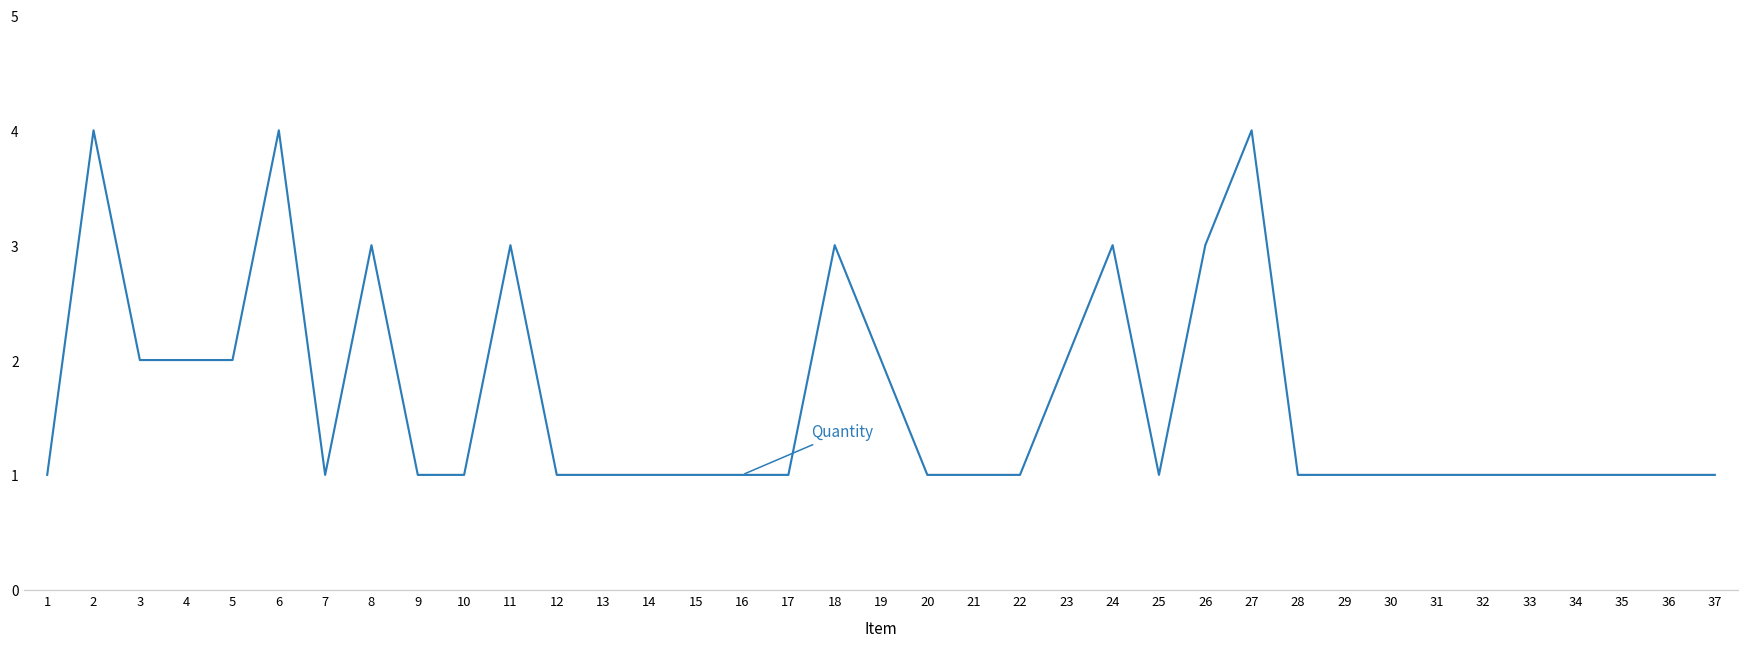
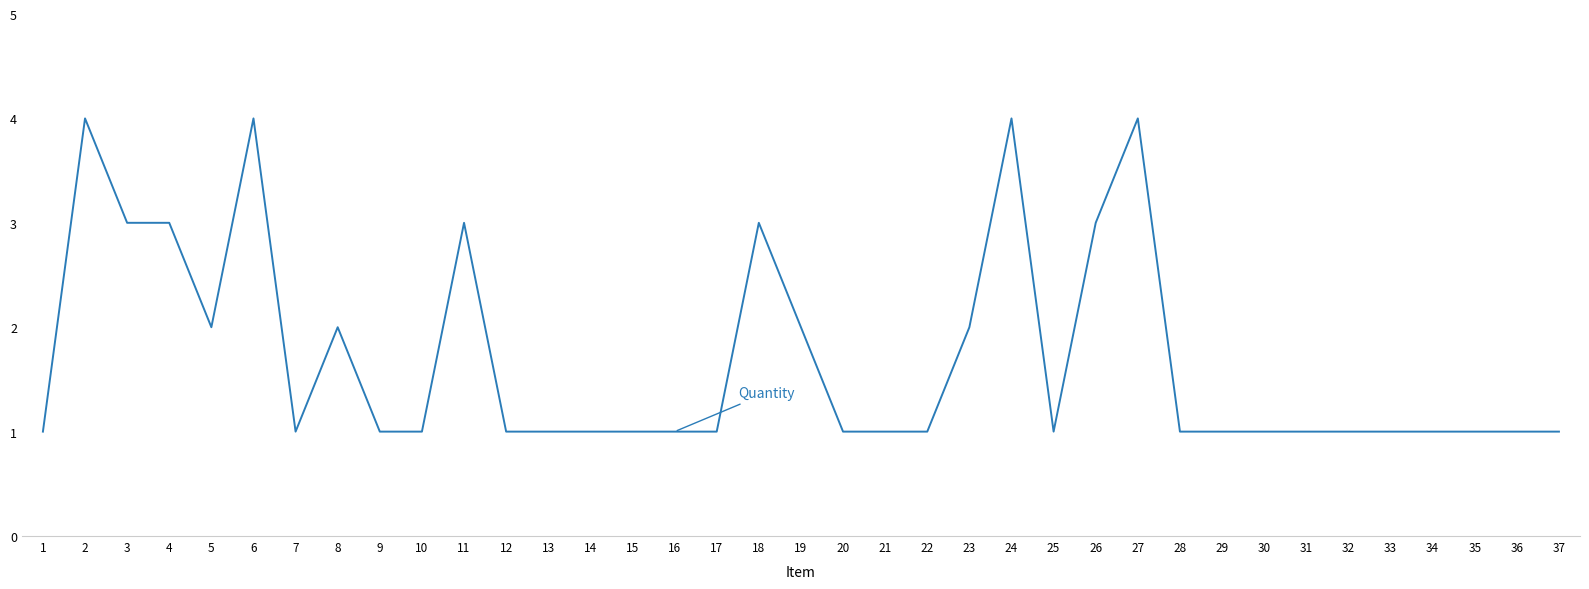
  {
    "1": 1,
    "2": 4,
-   "3": 2,
-   "4": 2,
+   "3": 3,
+   "4": 3,
    "5": 2,
    "6": 4,
    "7": 1,
-   "8": 3,
+   "8": 2,
    "9": 1,
    "10": 1,
    "11": 3,
    "12": 1,
    "13": 1,
    "14": 1,
    "15": 1,
    "16": 1,
    "17": 1,
    "18": 3,
    "19": 2,
    "20": 1,
    "21": 1,
    "22": 1,
    "23": 2,
-   "24": 3,
+   "24": 4,
    "25": 1,
    "26": 3,
    "27": 4,
    "28": 1,
    "29": 1,
    "30": 1,
    "31": 1,
    "32": 1,
    "33": 1,
    "34": 1,
    "35": 1,
    "36": 1,
    "37": 1
  }
